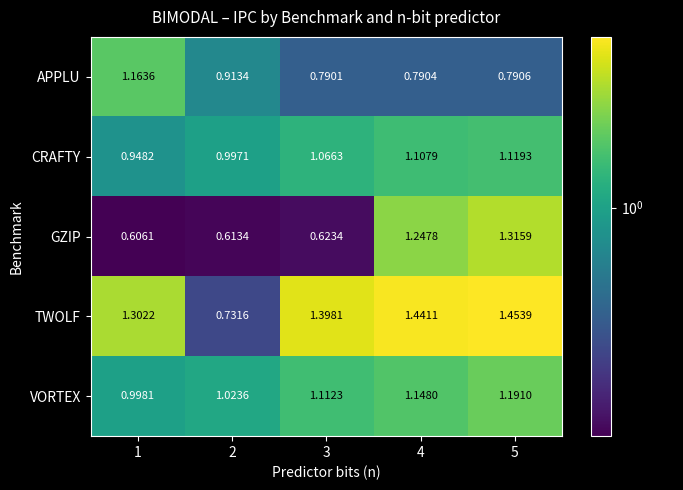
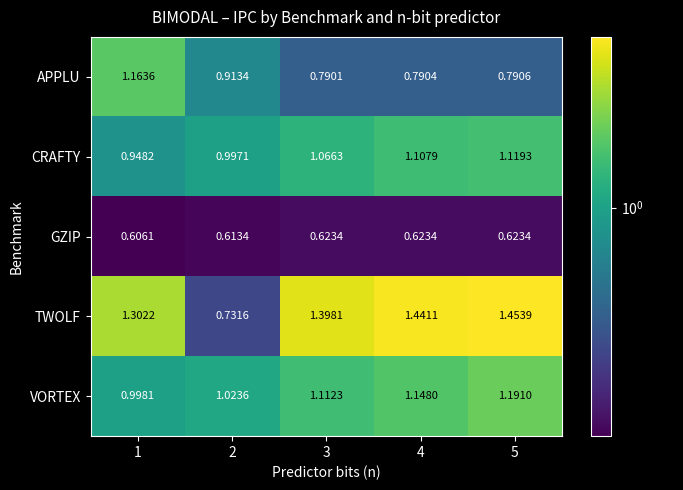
  {
    "APPLU": {
      "1": 1.1636,
      "2": 0.9134,
      "3": 0.7901,
      "4": 0.7904,
      "5": 0.7906
    },
    "CRAFTY": {
      "1": 0.9482,
      "2": 0.9971,
      "3": 1.0663,
      "4": 1.1079,
      "5": 1.1193
    },
    "GZIP": {
      "1": 0.6061,
      "2": 0.6134,
      "3": 0.6234,
-     "4": 1.2478,
-     "5": 1.3159
+     "4": 0.6234,
+     "5": 0.6234
    },
    "TWOLF": {
      "1": 1.3022,
      "2": 0.7316,
      "3": 1.3981,
      "4": 1.4411,
      "5": 1.4539
    },
    "VORTEX": {
      "1": 0.9981,
      "2": 1.0236,
      "3": 1.1123,
      "4": 1.1480,
      "5": 1.1910
    }
  }
